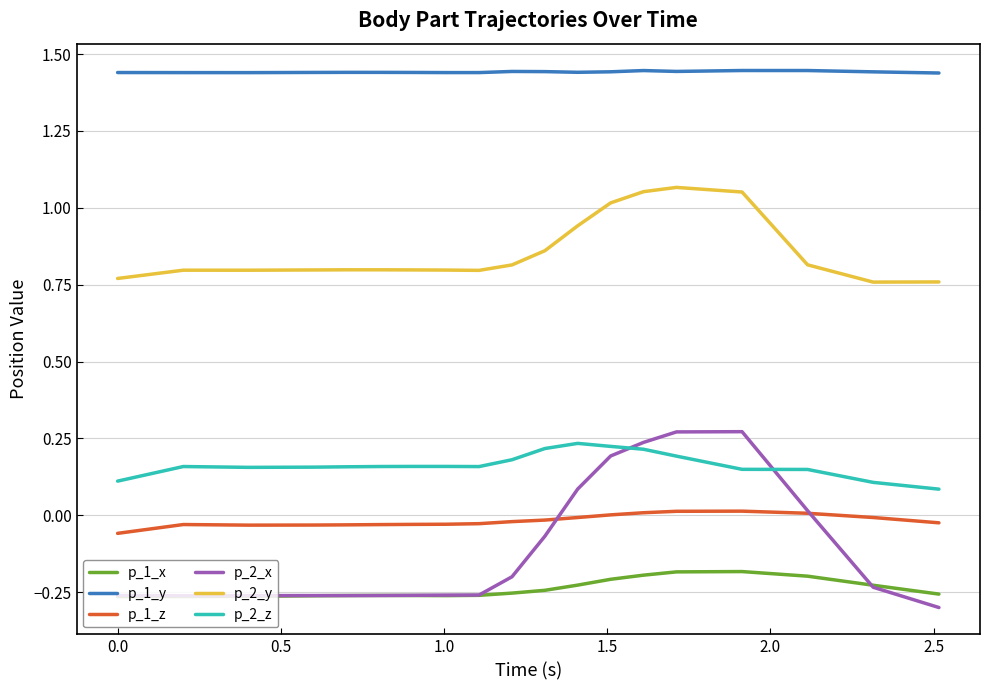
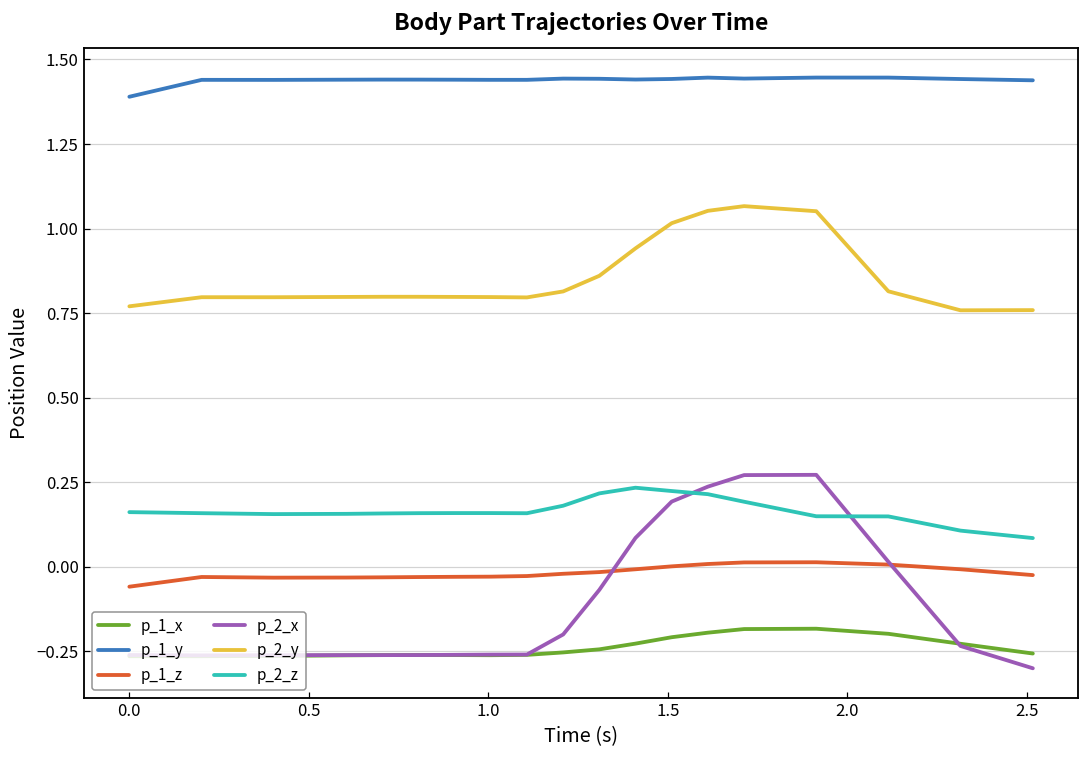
  {
    "p_1_y": {
-     "0.0": 1.44
+     "0.0": 1.39
    },
    "p_1_z": {
      "0.0": -0.06
    },
    "p_2_y": {
      "0.0": 0.77
    },
    "p_2_z": {
-     "0.0": 0.11
+     "0.0": 0.16
    }
  }
